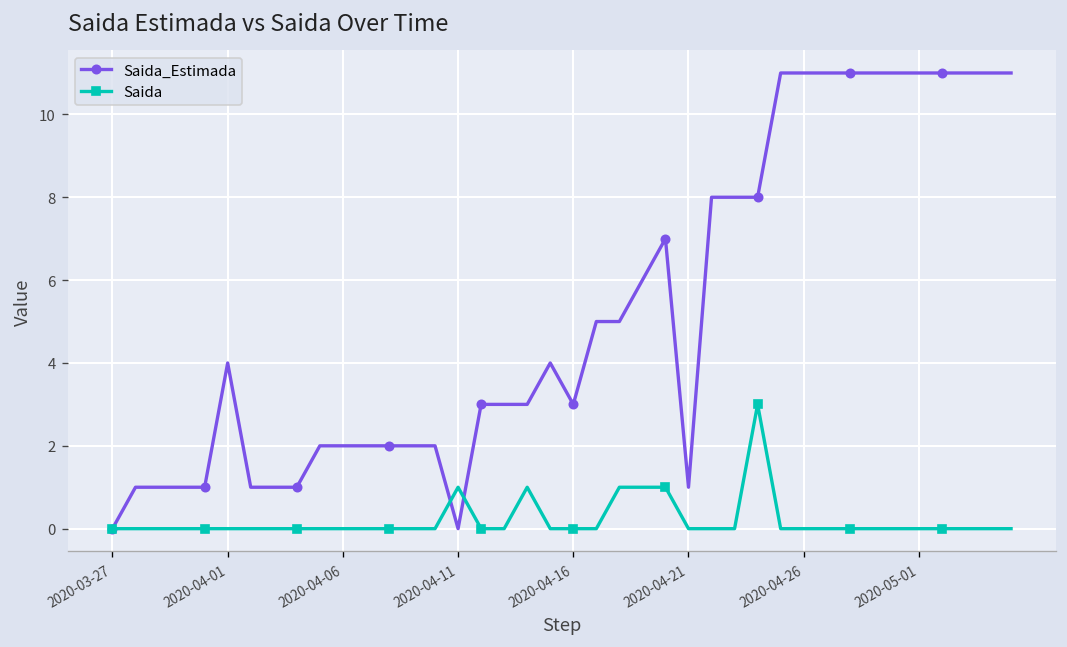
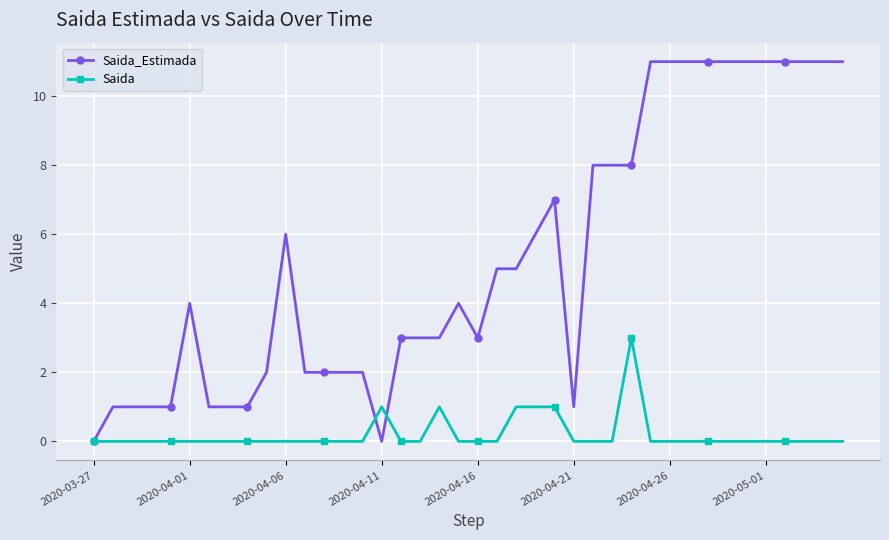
  {
    "Saida_Estimada": {
      "2020-04-01": 4,
-     "2020-04-06": 2,
+     "2020-04-06": 6,
      "2020-04-11": 0,
      "2020-04-16": 3,
      "2020-04-21": 1,
      "2020-04-26": 11,
      "2020-05-01": 11
    },
    "Saida": {
      "2020-04-01": 0,
      "2020-04-06": 0,
      "2020-04-11": 1,
      "2020-04-16": 0,
      "2020-04-21": 0,
      "2020-04-26": 0,
      "2020-05-01": 0
    }
  }
